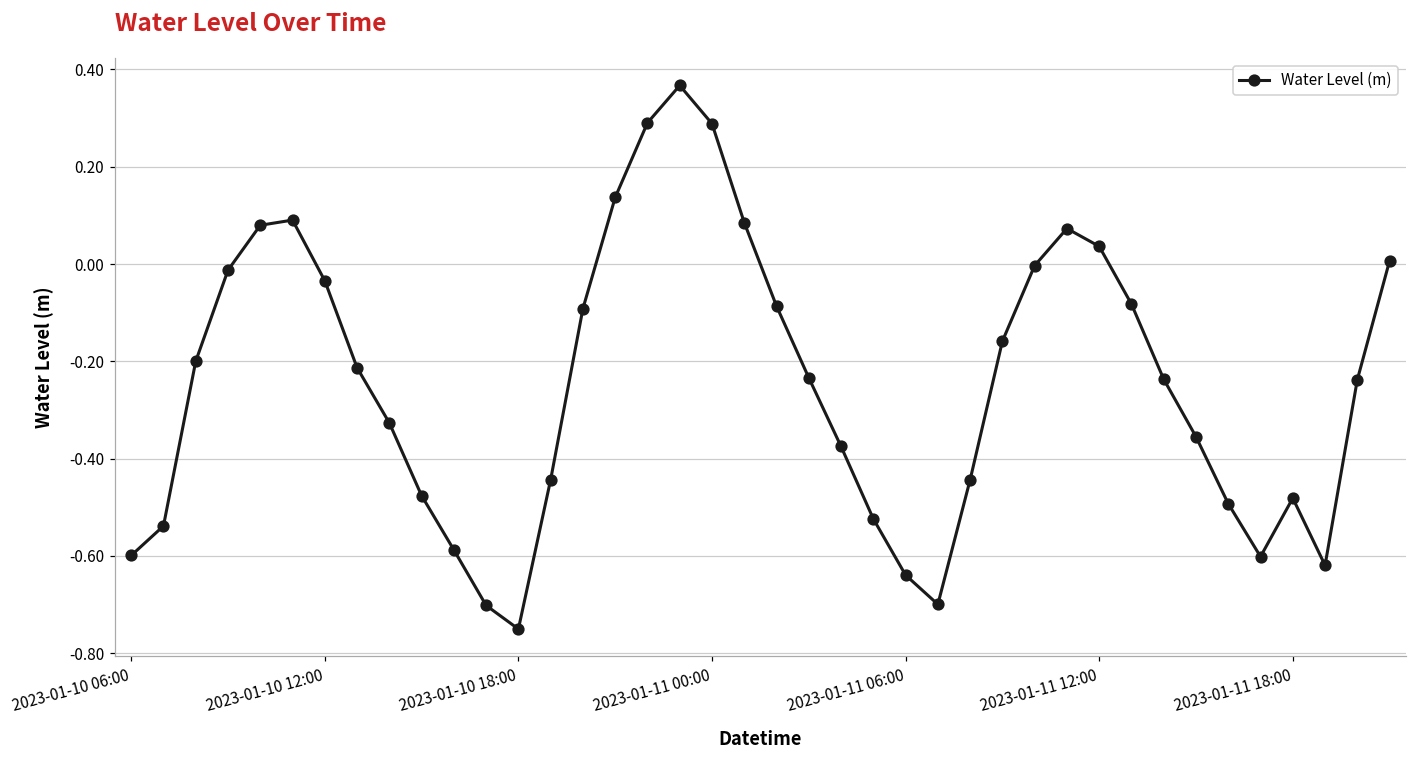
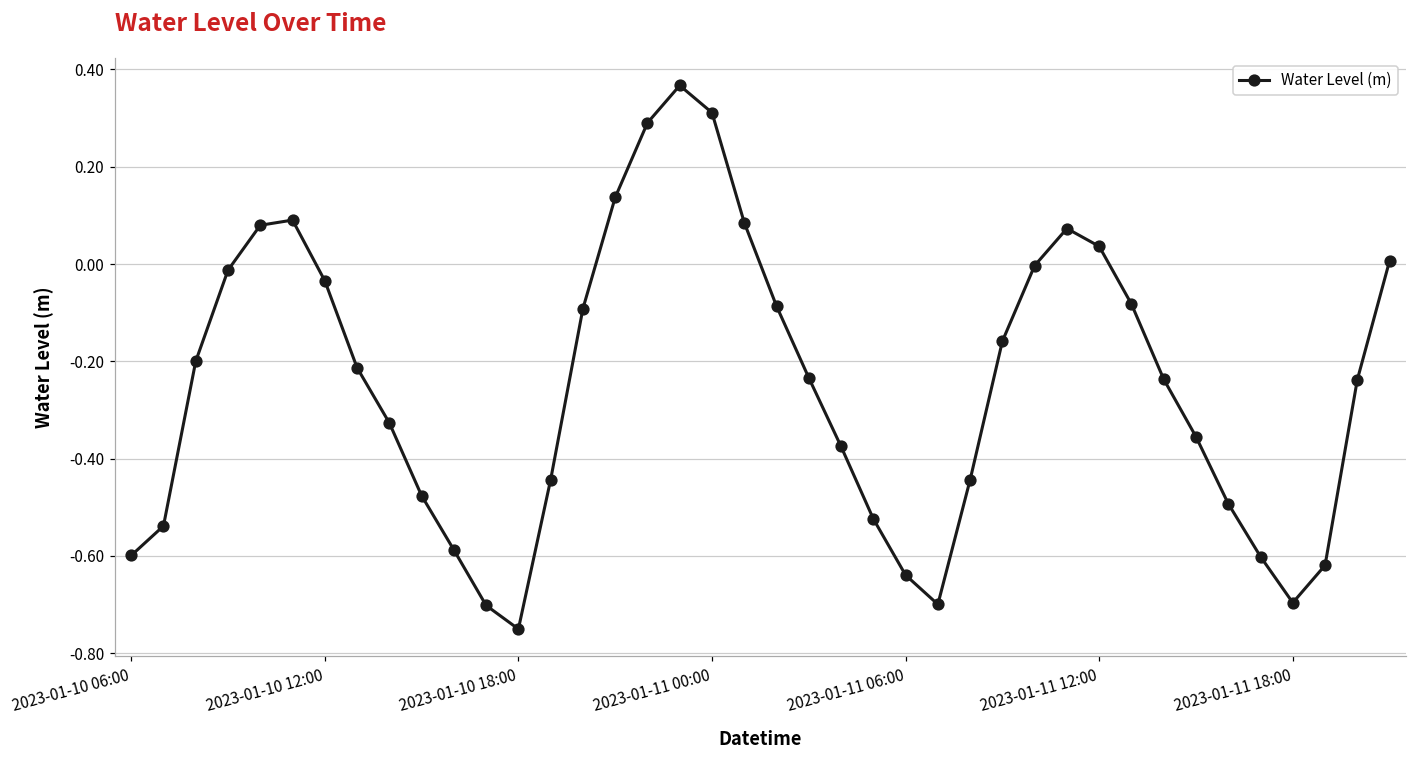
  {
    "2023-01-10 06:00": -0.60,
    "2023-01-10 12:00": -0.03,
    "2023-01-10 18:00": -0.75,
-   "2023-01-11 00:00": 0.29,
+   "2023-01-11 00:00": 0.31,
    "2023-01-11 06:00": -0.64,
    "2023-01-11 12:00": 0.04,
-   "2023-01-11 18:00": -0.48
+   "2023-01-11 18:00": -0.70
  }
